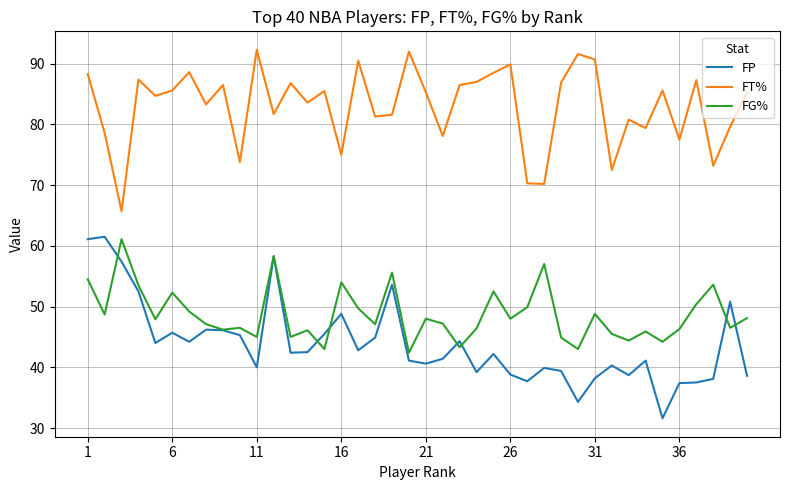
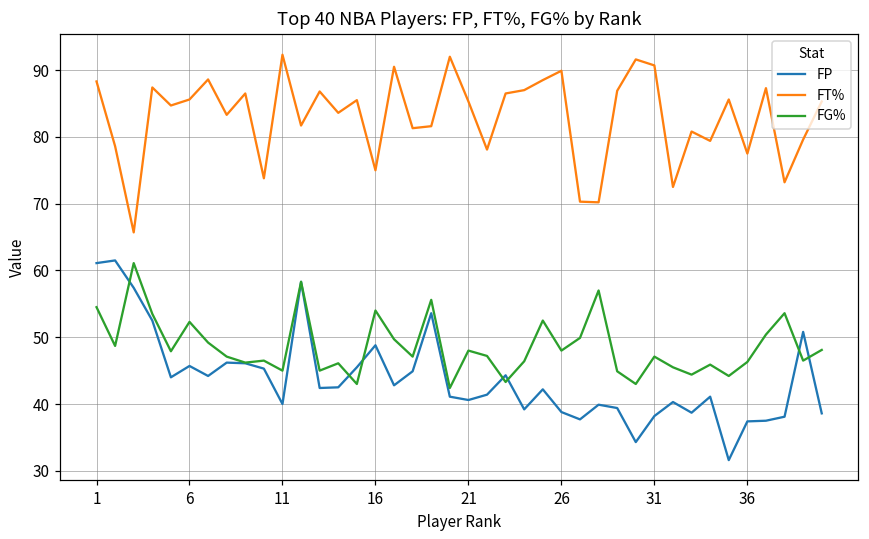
  {
    "FP": {
      "1": 61,
      "6": 46,
      "11": 40,
      "16": 49,
      "21": 41,
      "26": 39,
      "31": 38,
      "36": 37
    },
    "FT%": {
      "1": 88,
      "6": 86,
      "11": 92,
      "16": 75,
      "21": 85,
      "26": 90,
      "31": 91,
      "36": 78
    },
    "FG%": {
      "1": 55,
      "6": 52,
      "11": 45,
      "16": 54,
      "21": 48,
      "26": 48,
-     "31": 49,
+     "31": 47,
      "36": 46
    }
  }
